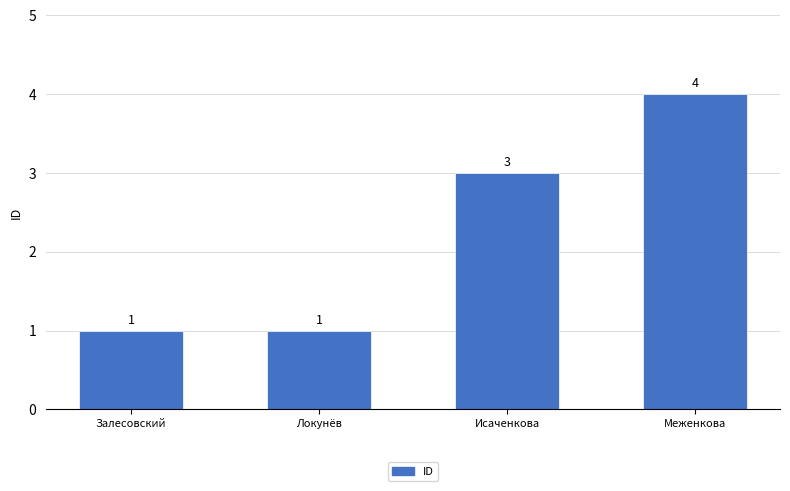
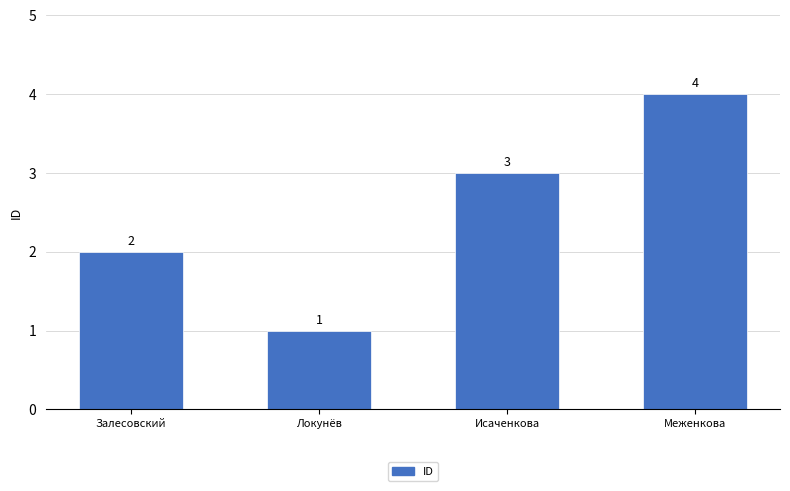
  {
-   "Залесовский": 1,
+   "Залесовский": 2,
    "Локунёв": 1,
    "Исаченкова": 3,
    "Меженкова": 4
  }
